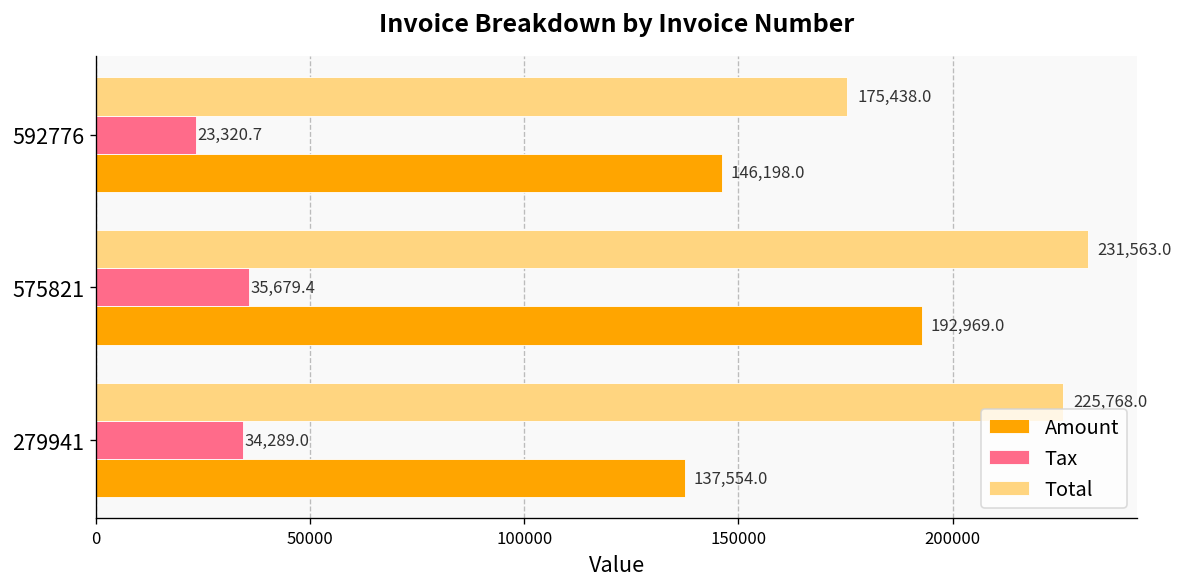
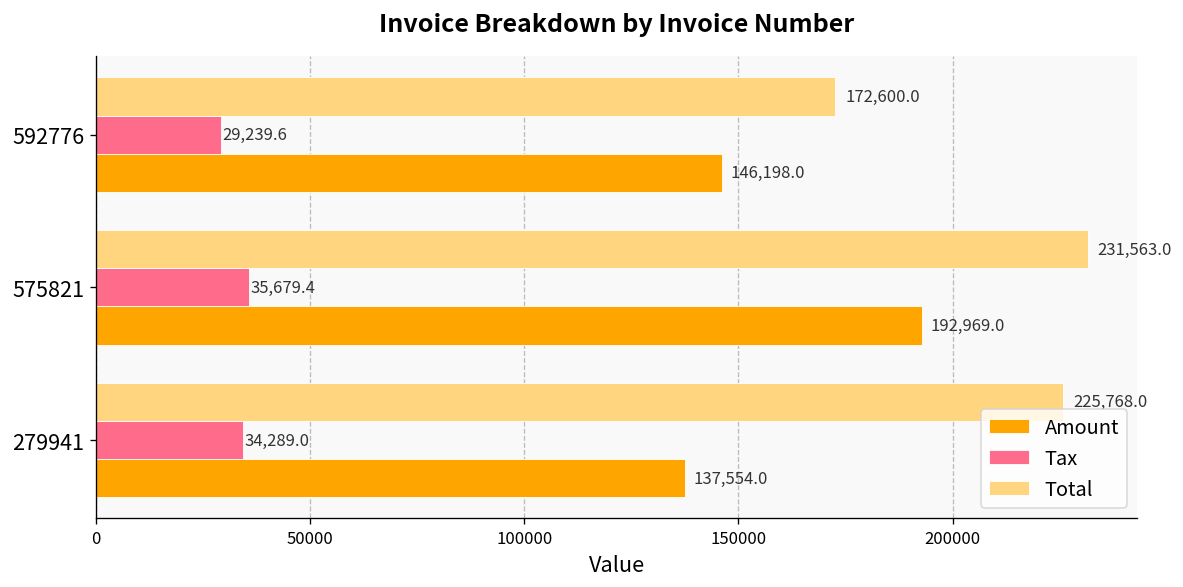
  {
    "Amount": {
      "592776": "146,198.0",
      "575821": "192,969.0",
      "279941": "137,554.0"
    },
    "Tax": {
-     "592776": "23,320.7",
+     "592776": "29,239.6",
      "575821": "35,679.4",
      "279941": "34,289.0"
    },
    "Total": {
-     "592776": "175,438.0",
+     "592776": "172,600.0",
      "575821": "231,563.0",
      "279941": "225,768.0"
    }
  }
